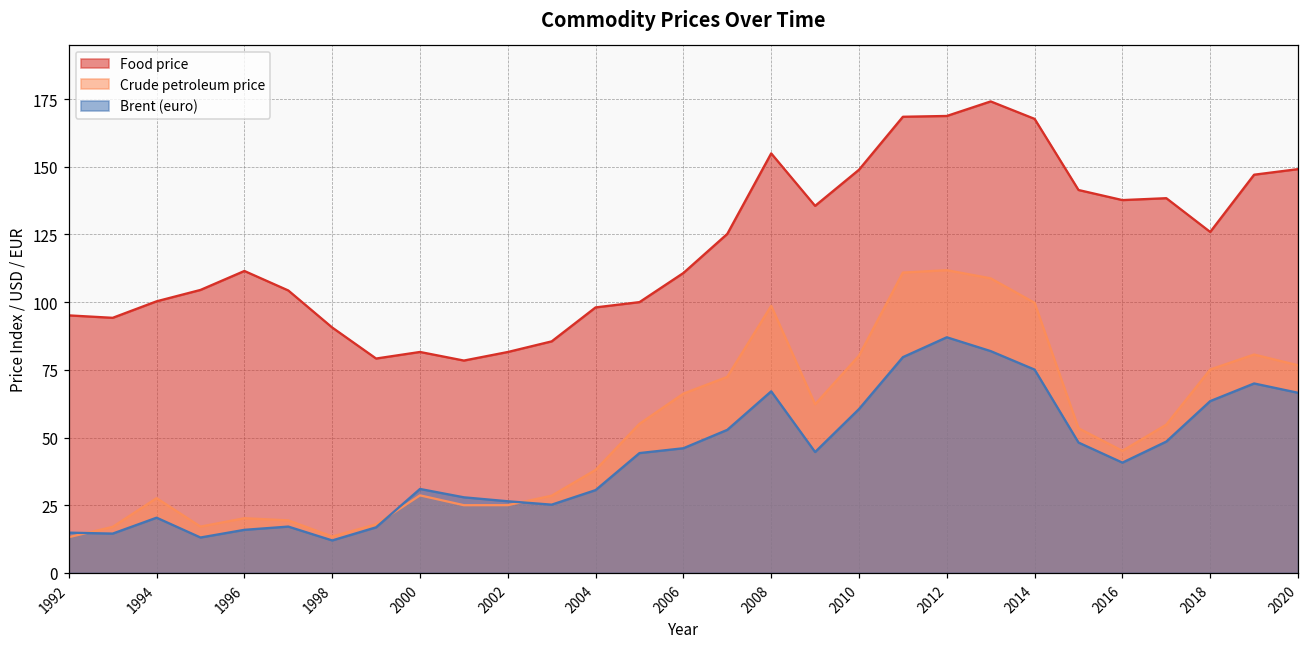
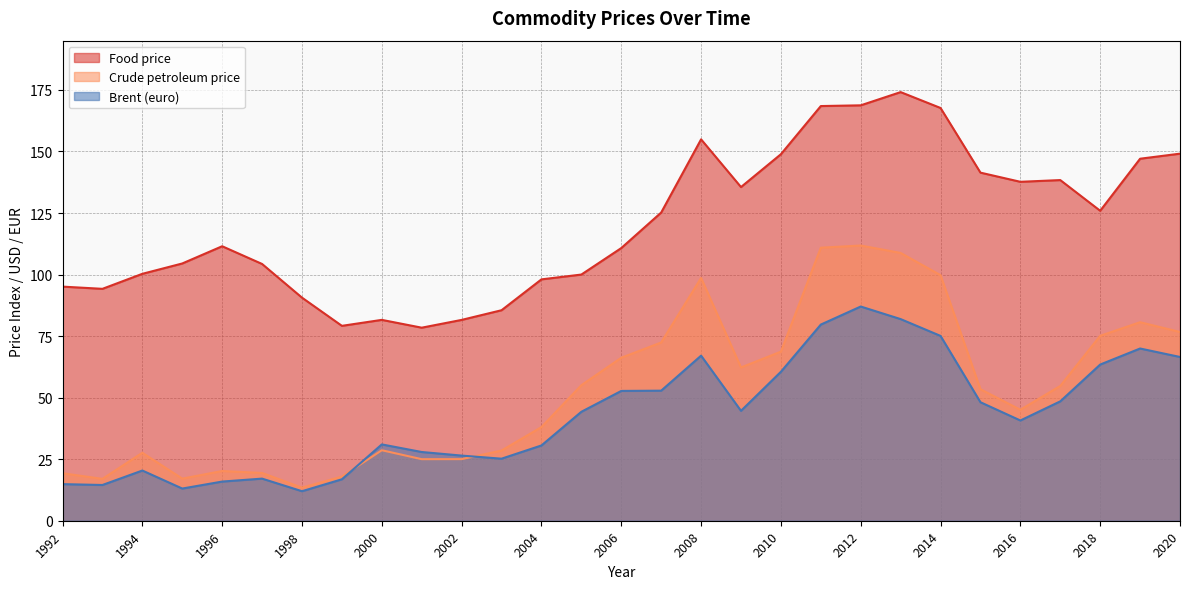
  {
    "Food price": {
      "1992": 95,
      "1994": 100,
      "1996": 112,
      "1998": 91,
      "2000": 82,
      "2002": 82,
      "2004": 98,
      "2006": 111,
      "2008": 155,
      "2010": 149,
      "2012": 169,
      "2014": 168,
      "2016": 138,
      "2018": 126,
      "2020": 149
    },
    "Crude petroleum price": {
-     "1992": 13,
+     "1992": 19,
      "1994": 28,
      "1996": 20,
      "1998": 13,
      "2000": 29,
      "2002": 25,
      "2004": 38,
      "2006": 66,
      "2008": 99,
-     "2010": 80,
+     "2010": 69,
      "2012": 112,
      "2014": 100,
      "2016": 45,
      "2018": 75,
      "2020": 77
    },
    "Brent (euro)": {
      "1992": 15,
      "1994": 20,
      "1996": 16,
      "1998": 12,
      "2000": 31,
      "2002": 26,
      "2004": 31,
-     "2006": 46,
+     "2006": 53,
      "2008": 67,
      "2010": 61,
      "2012": 87,
      "2014": 75,
      "2016": 41,
      "2018": 63,
      "2020": 67
    }
  }
